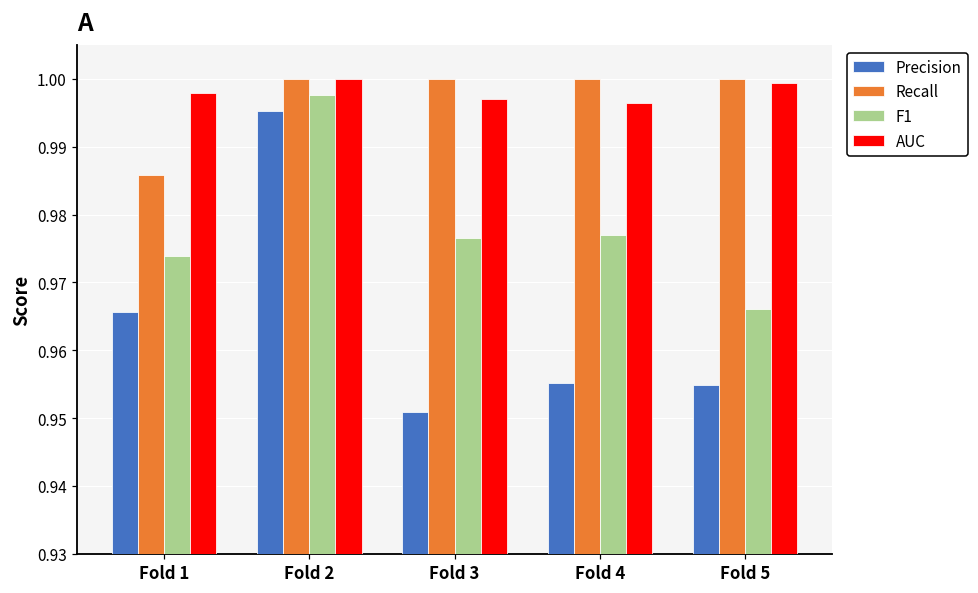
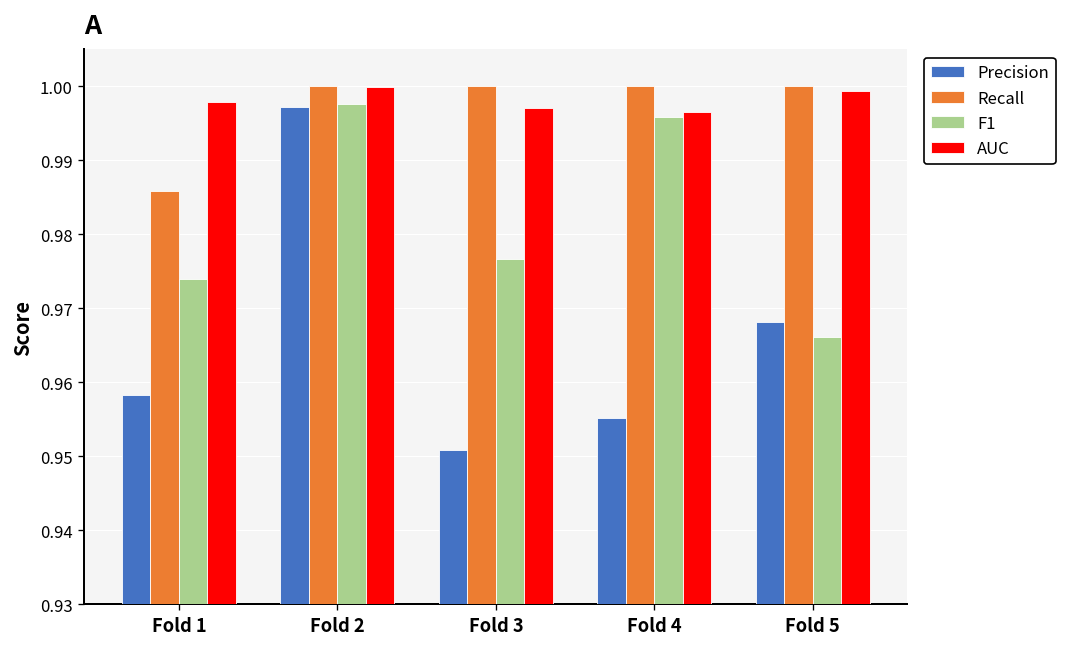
  {
    "Precision": {
-     "Fold 1": 0.966,
-     "Fold 2": 0.995,
+     "Fold 1": 0.958,
+     "Fold 2": 0.997,
      "Fold 3": 0.951,
      "Fold 4": 0.955,
-     "Fold 5": 0.955
+     "Fold 5": 0.968
    },
    "Recall": {
      "Fold 1": 0.986,
      "Fold 2": 1.000,
      "Fold 3": 1.000,
      "Fold 4": 1.000,
      "Fold 5": 1.000
    },
    "F1": {
      "Fold 1": 0.974,
      "Fold 2": 0.998,
      "Fold 3": 0.977,
-     "Fold 4": 0.977,
+     "Fold 4": 0.996,
      "Fold 5": 0.966
    },
    "AUC": {
      "Fold 1": 0.998,
      "Fold 2": 1.000,
      "Fold 3": 0.997,
      "Fold 4": 0.996,
      "Fold 5": 0.999
    }
  }
